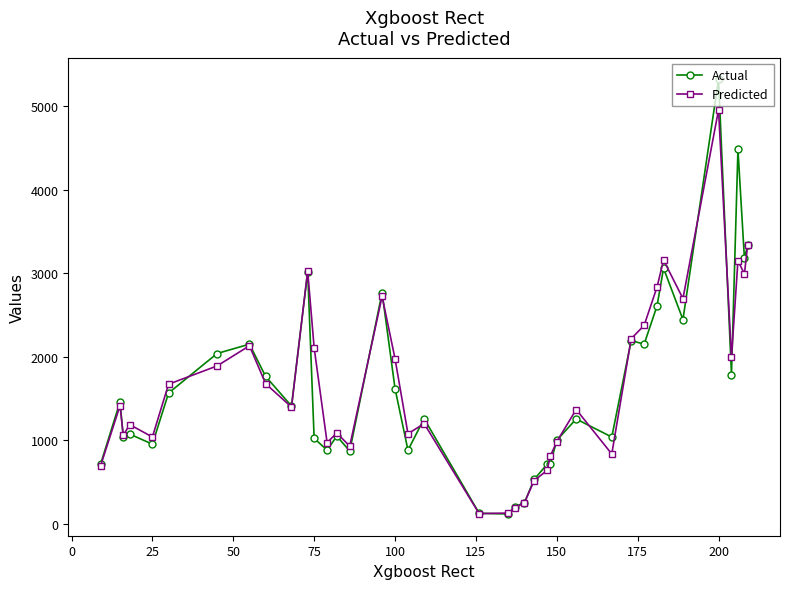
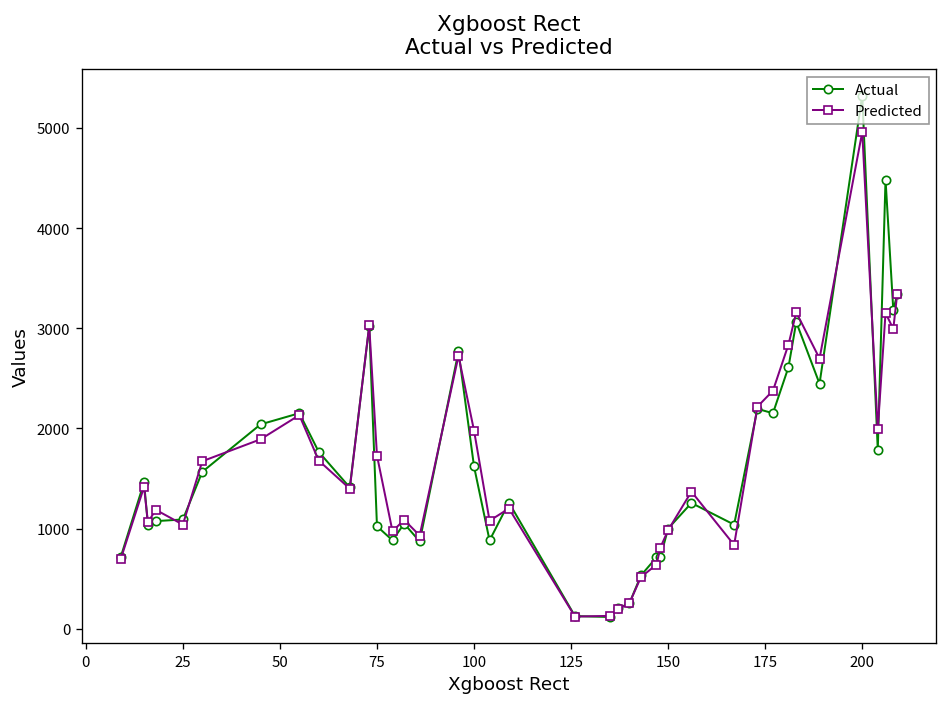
  {
    "Actual": {
-     "25": 1000,
+     "25": 1100,
      "75": 1000,
      "100": 1600
    },
    "Predicted": {
      "25": 1000,
-     "75": 2100,
+     "75": 1700,
      "100": 2000,
      "200": 5000
    }
  }
